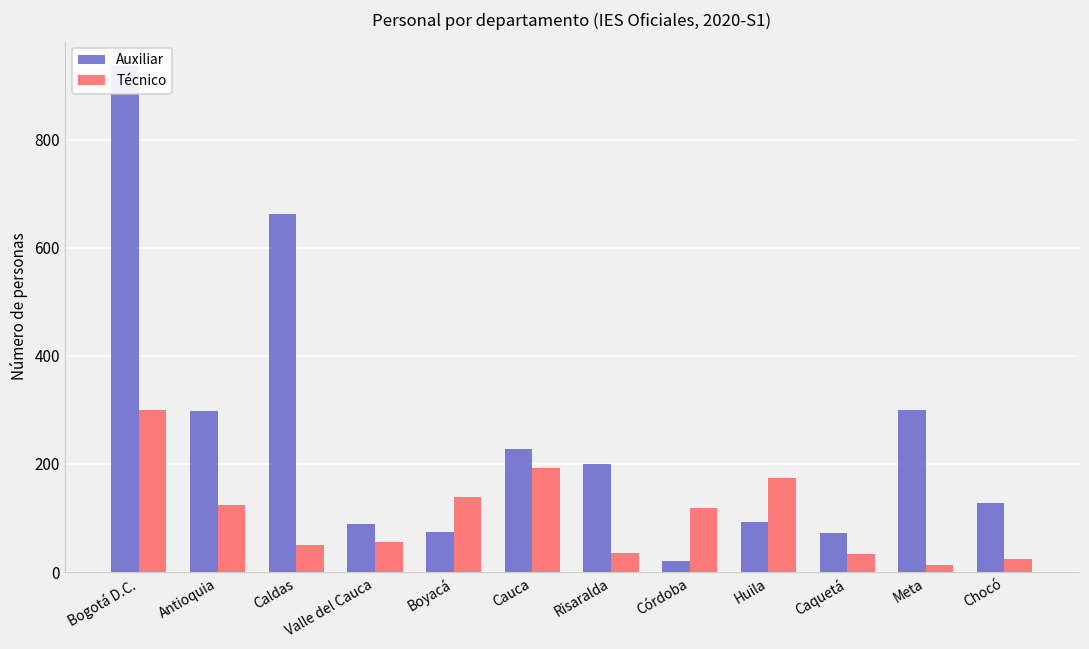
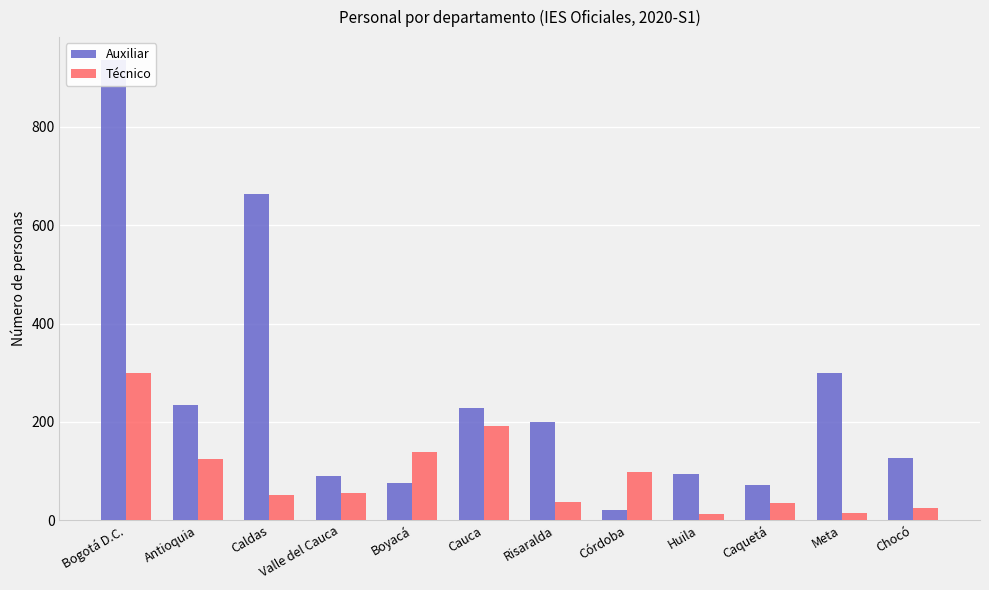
  {
    "Auxiliar": {
-     "Antioquia": 300,
+     "Antioquia": 240,
      "Caldas": 660,
      "Valle del Cauca": 90,
      "Boyacá": 80,
      "Cauca": 230,
      "Risaralda": 200,
      "Córdoba": 20,
      "Huila": 90,
      "Caquetá": 70,
      "Meta": 300,
      "Chocó": 130
    },
    "Técnico": {
      "Bogotá D.C.": 300,
      "Antioquia": 120,
      "Caldas": 50,
      "Valle del Cauca": 60,
      "Boyacá": 140,
      "Cauca": 190,
      "Risaralda": 40,
-     "Córdoba": 120,
-     "Huila": 170,
+     "Córdoba": 100,
+     "Huila": 10,
      "Caquetá": 30,
      "Meta": 10,
      "Chocó": 30
    }
  }
